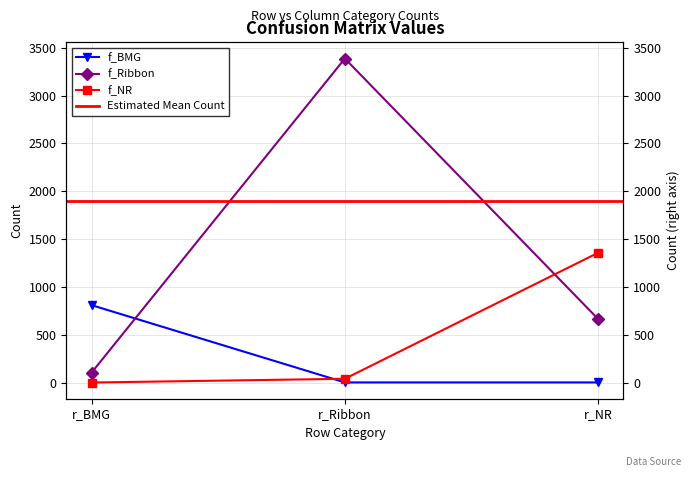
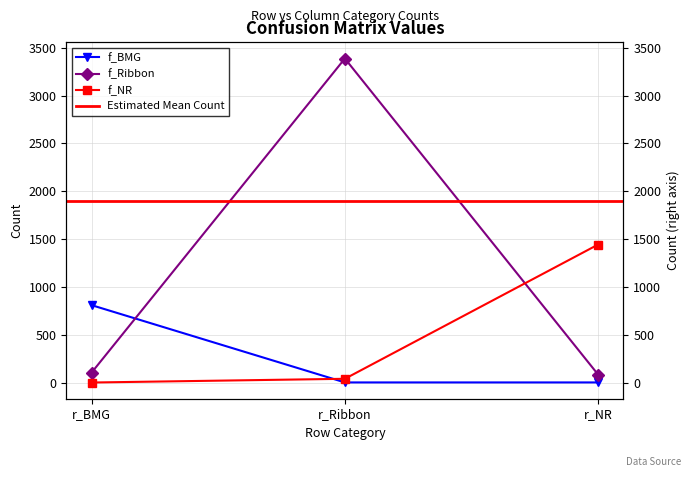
  {
    "f_BMG": {
      "r_BMG": 800,
      "r_Ribbon": 0,
      "r_NR": 0
    },
    "f_Ribbon": {
      "r_BMG": 100,
      "r_Ribbon": 3400,
-     "r_NR": 700
+     "r_NR": 100
    },
    "f_NR": {
      "r_BMG": 0,
      "r_Ribbon": 0,
-     "r_NR": 1360
+     "r_NR": 1440
    }
  }
